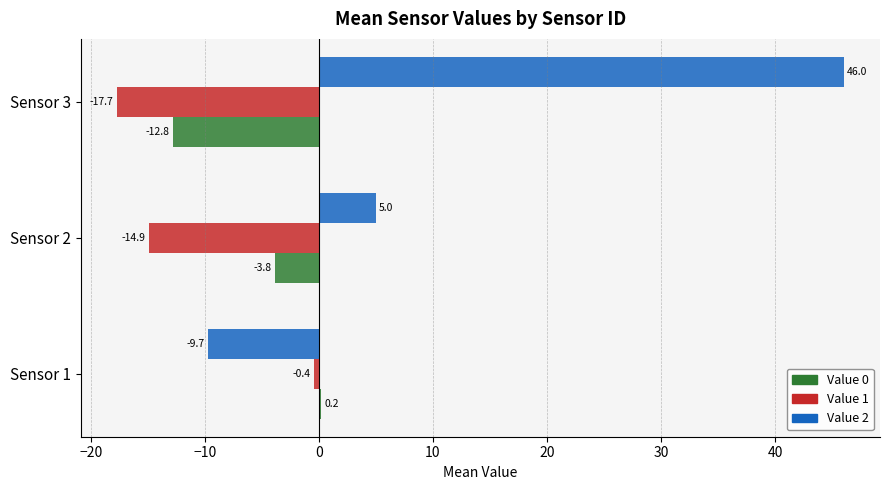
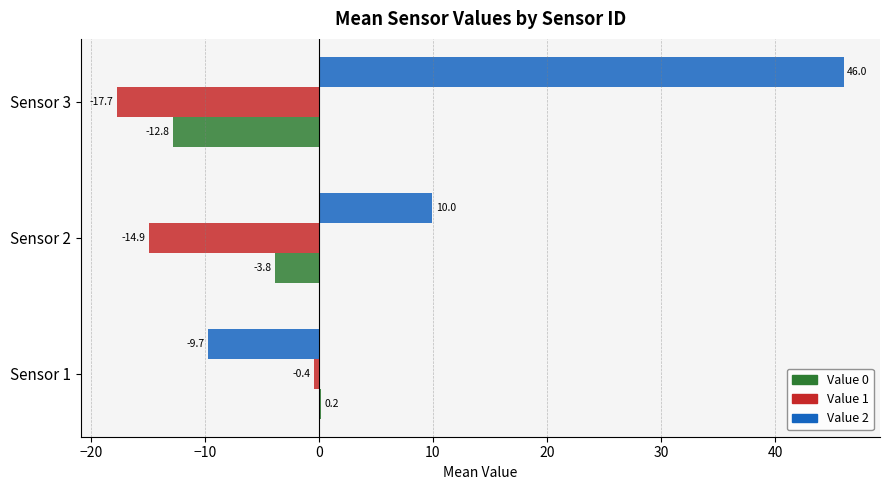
  {
    "Value 0": {
      "Sensor 3": -12.8,
      "Sensor 2": -3.8,
      "Sensor 1": 0.2
    },
    "Value 1": {
      "Sensor 3": -17.7,
      "Sensor 2": -14.9,
      "Sensor 1": -0.4
    },
    "Value 2": {
      "Sensor 3": 46.0,
-     "Sensor 2": 5.0,
+     "Sensor 2": 10.0,
      "Sensor 1": -9.7
    }
  }
